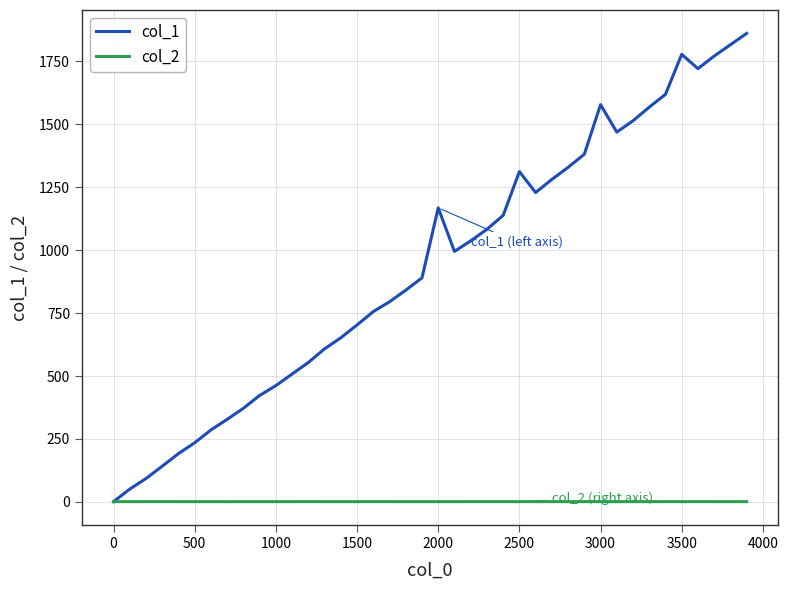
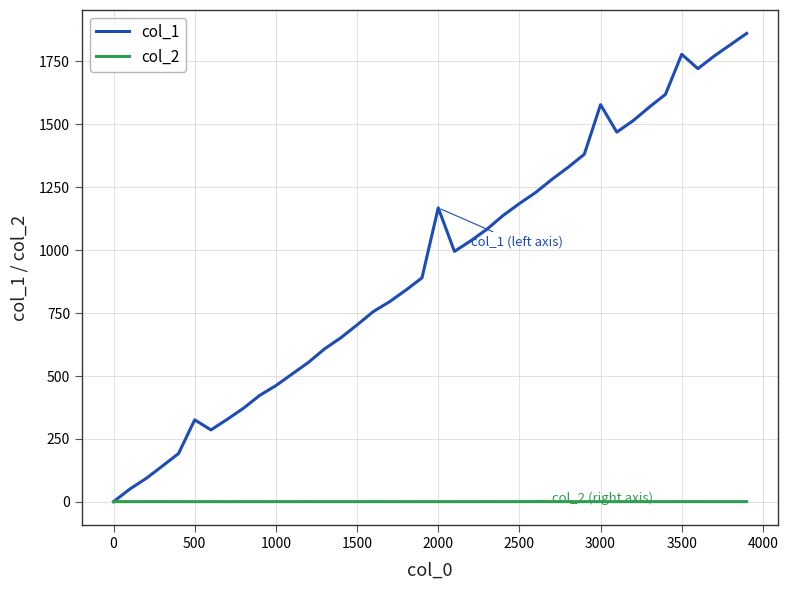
  {
    "col_1": {
-     "500": 240,
+     "500": 330,
      "1000": 460,
      "1500": 700,
      "2000": 1170,
-     "2500": 1310,
+     "2500": 1190,
      "3000": 1580,
      "3500": 1780
    },
    "col_2": {
      "500": 0,
      "1000": 0,
      "1500": 0,
      "2000": 0,
      "2500": 0,
      "3500": 0
    }
  }
